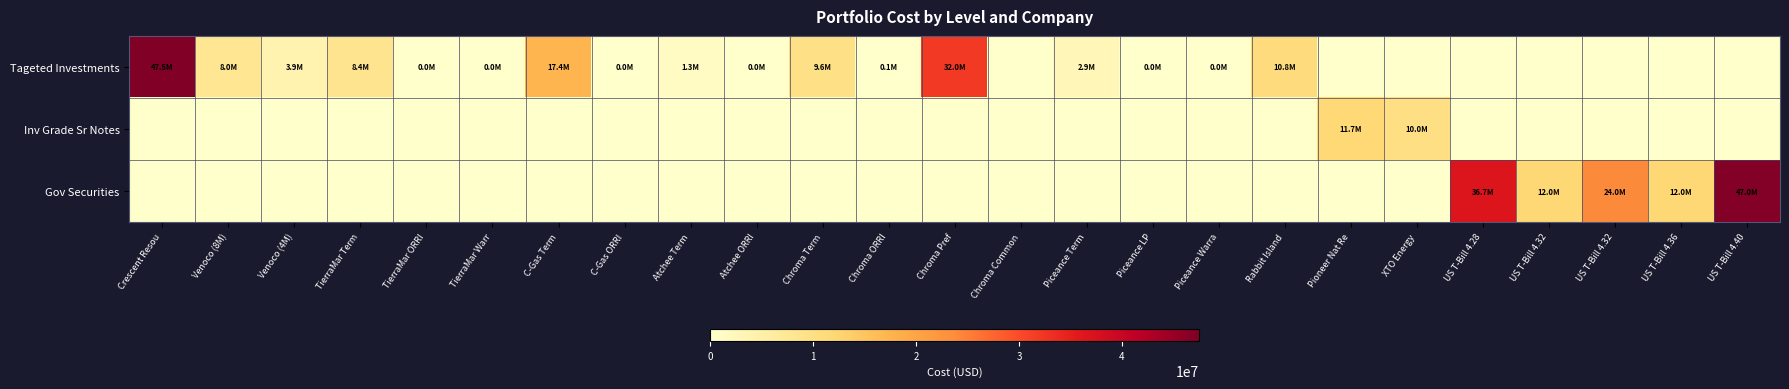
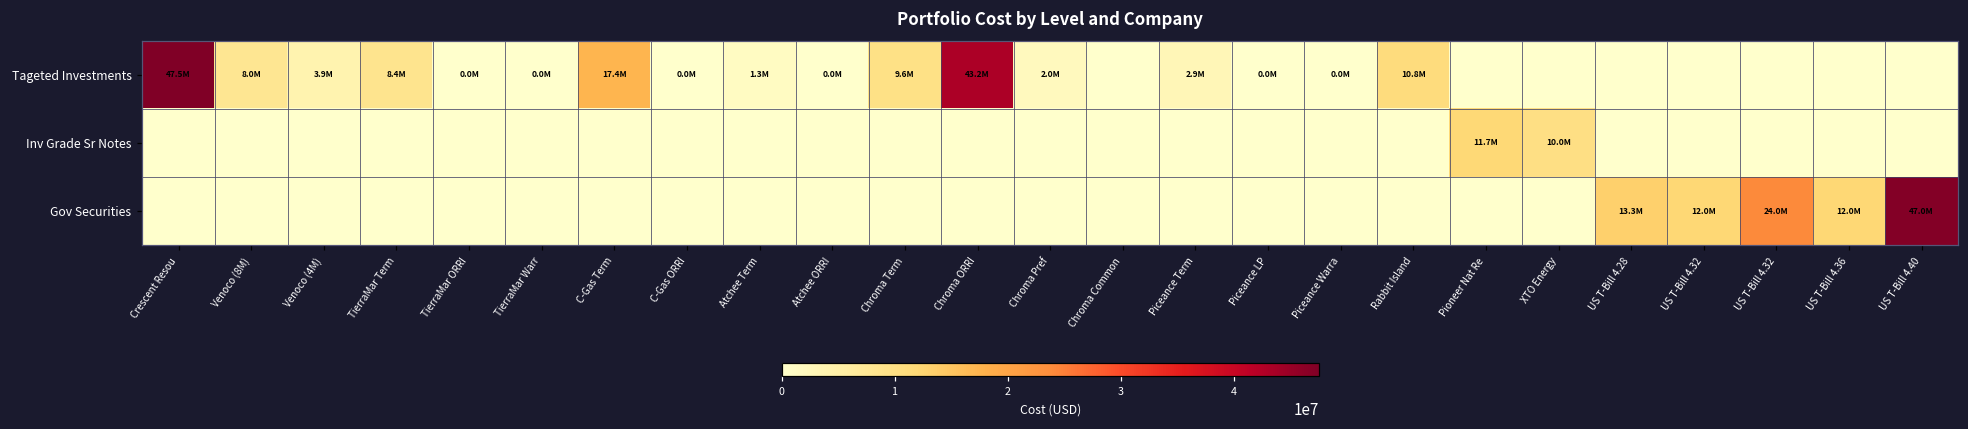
  {
    "Tageted Investments": {
      "Crescent Resou": "47.5M",
      "Venoco (8M)": "8.0M",
      "Venoco (4M)": "3.9M",
      "TierraMar Term": "8.4M",
      "TierraMar ORRI": "0.0M",
      "TierraMar Warr": "0.0M",
      "C-Gas Term": "17.4M",
      "C-Gas ORRI": "0.0M",
      "Atchee Term": "1.3M",
      "Atchee ORRI": "0.0M",
      "Chroma Term": "9.6M",
-     "Chroma ORRI": "0.1M",
-     "Chroma Pref": "32.0M",
+     "Chroma ORRI": "43.2M",
+     "Chroma Pref": "2.0M",
      "Piceance Term": "2.9M",
      "Piceance LP": "0.0M",
      "Piceance Warra": "0.0M",
      "Rabbit Island": "10.8M"
    },
    "Inv Grade Sr Notes": {
      "Pioneer Nat Re": "11.7M",
      "XTO Energy": "10.0M"
    },
    "Gov Securities": {
-     "US T-Bill 4.28": "36.7M",
+     "US T-Bill 4.28": "13.3M",
      "US T-Bill 4.36": "12.0M",
      "US T-Bill 4.40": "47.0M"
    }
  }
